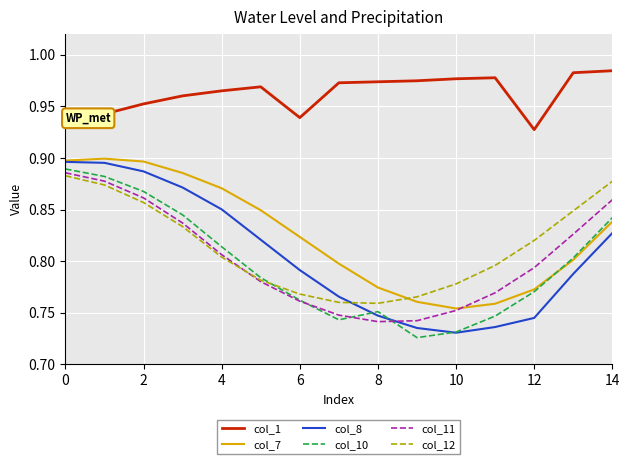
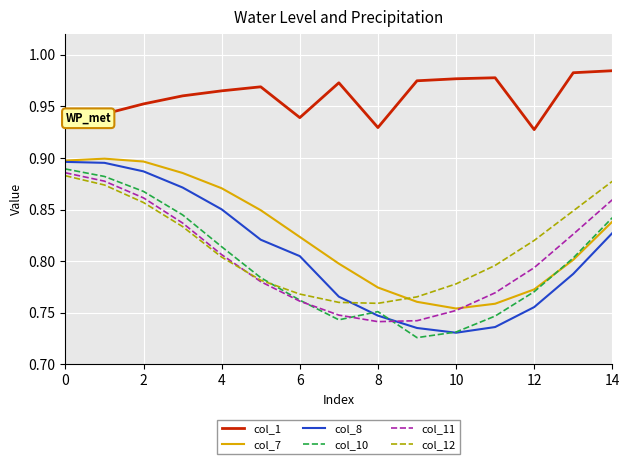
  {
    "col_1": {
      "2": 0.952,
      "4": 0.965,
      "6": 0.939,
-     "8": 0.974,
+     "8": 0.929,
      "10": 0.977,
      "12": 0.927,
      "14": 0.984
    },
    "col_8": {
      "2": 0.887,
      "4": 0.850,
-     "6": 0.791,
+     "6": 0.805,
      "8": 0.747,
-     "12": 0.745,
+     "12": 0.756,
      "14": 0.827
    },
    "col_10": {
      "0": 0.889,
      "2": 0.868,
      "4": 0.814,
      "8": 0.751,
      "14": 0.842
    },
    "col_11": {
      "0": 0.886,
      "2": 0.861,
      "8": 0.741,
      "12": 0.794,
      "14": 0.859
    }
  }
